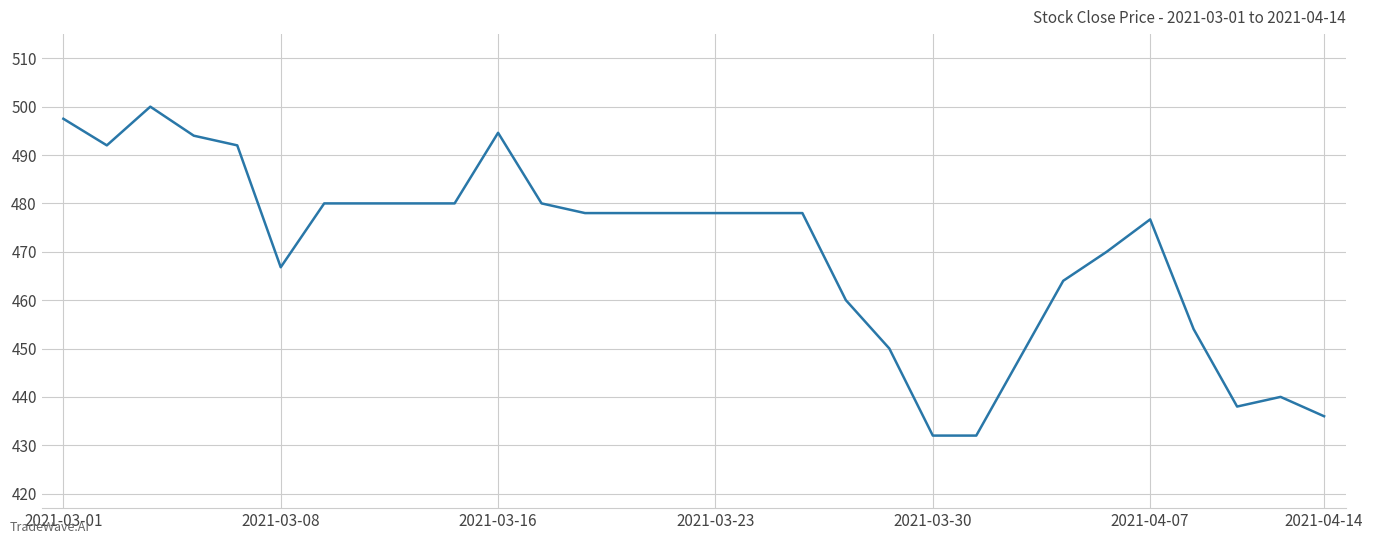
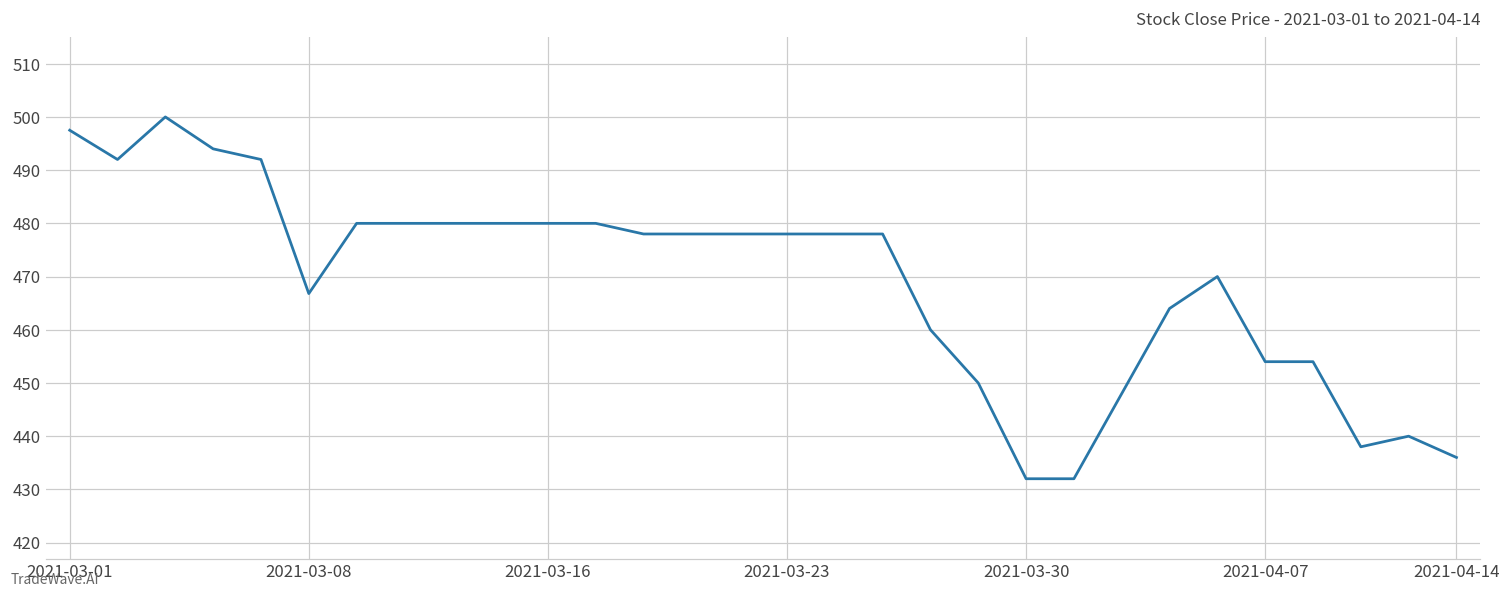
  {
    "2021-03-01": 498,
    "2021-03-08": 467,
-   "2021-03-16": 495,
+   "2021-03-16": 480,
    "2021-03-23": 478,
    "2021-03-30": 432,
-   "2021-04-07": 477,
+   "2021-04-07": 454,
    "2021-04-14": 436
  }
